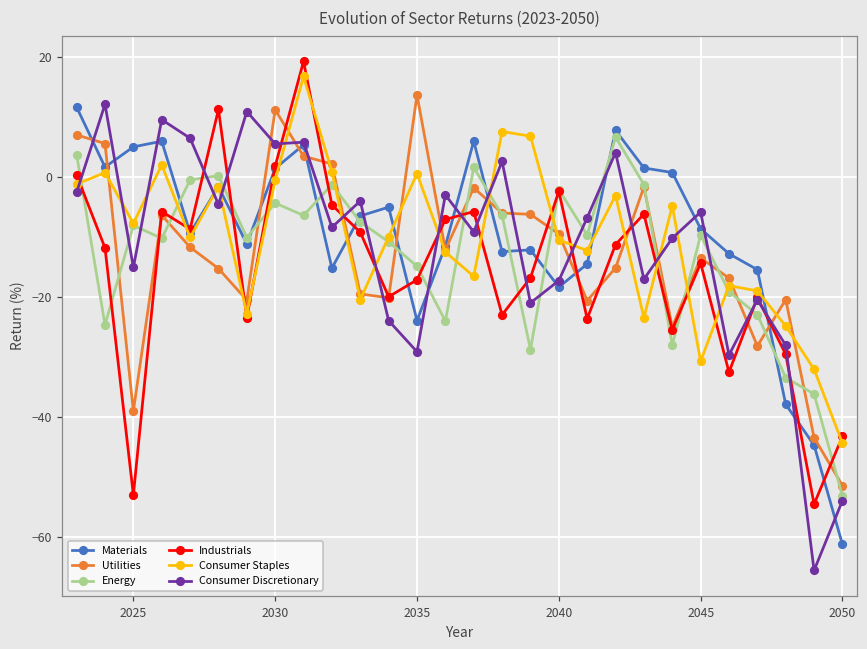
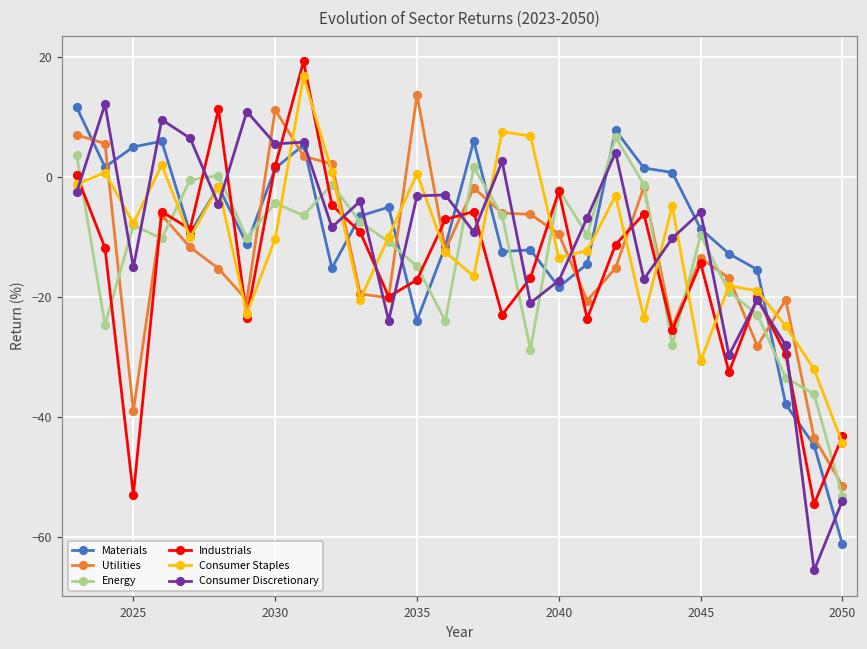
  {
    "Materials": {
      "2025": 5,
      "2035": -24,
      "2040": -18,
      "2045": -9,
      "2050": -61
    },
    "Utilities": {
      "2025": -39,
      "2030": 11,
      "2035": 14,
      "2040": -10,
      "2045": -14,
      "2050": -52
    },
    "Energy": {
      "2030": -4,
      "2035": -15,
      "2045": -10,
      "2050": -53
    },
    "Industrials": {
      "2025": -53,
      "2035": -17,
      "2045": -14,
      "2050": -43
    },
    "Consumer Staples": {
-     "2030": -1,
+     "2030": -10,
      "2035": 1,
-     "2040": -11,
+     "2040": -14,
      "2045": -31,
      "2050": -44
    },
    "Consumer Discretionary": {
      "2025": -15,
      "2030": 5,
-     "2035": -29,
+     "2035": -3,
      "2040": -17,
      "2045": -6,
      "2050": -54
    }
  }
